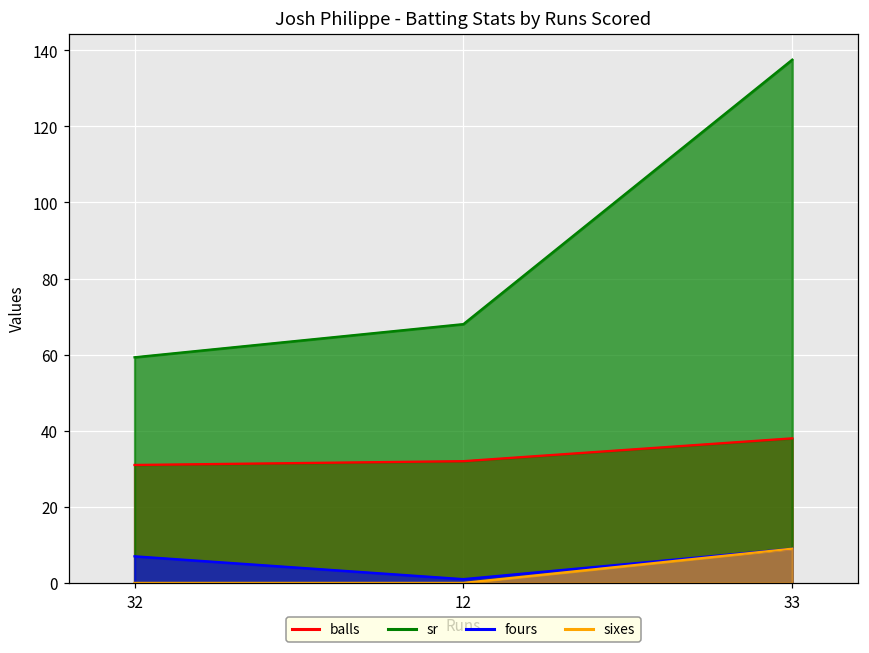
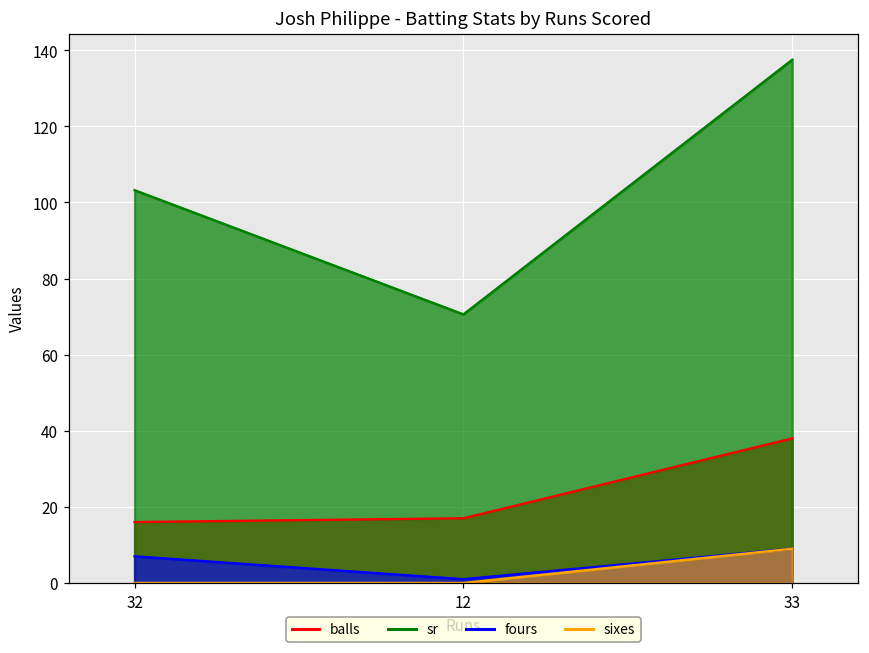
  {
    "balls": {
-     "32": 31,
-     "12": 32,
+     "32": 16,
+     "12": 17,
      "33": 38
    },
    "sr": {
-     "32": 59,
-     "12": 68,
+     "32": 103,
+     "12": 71,
      "33": 138
    },
    "fours": {
      "32": 7,
      "12": 1
    },
    "sixes": {
      "32": 0,
      "12": 0
    }
  }
